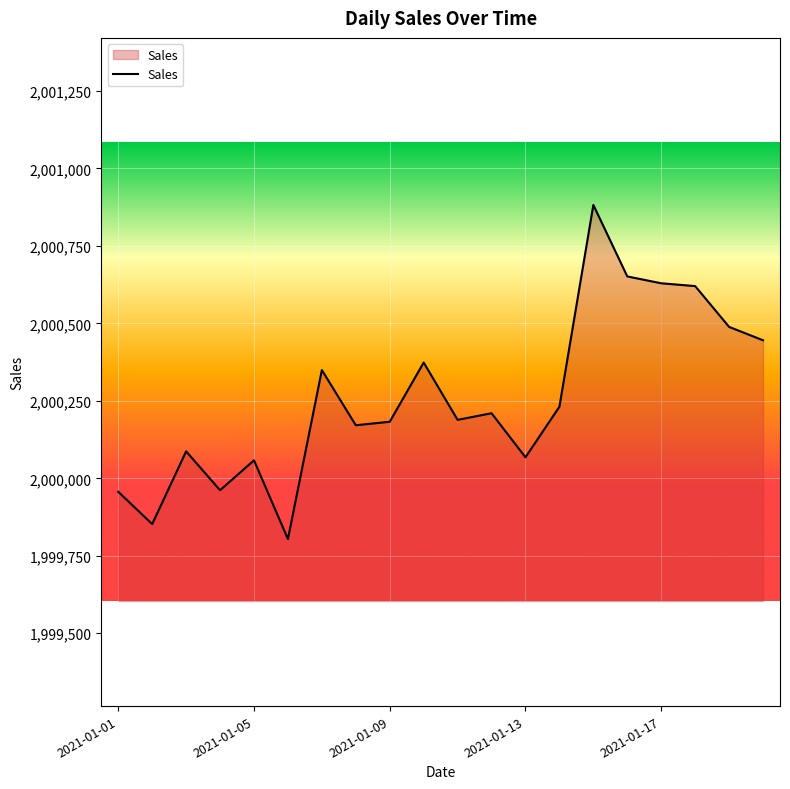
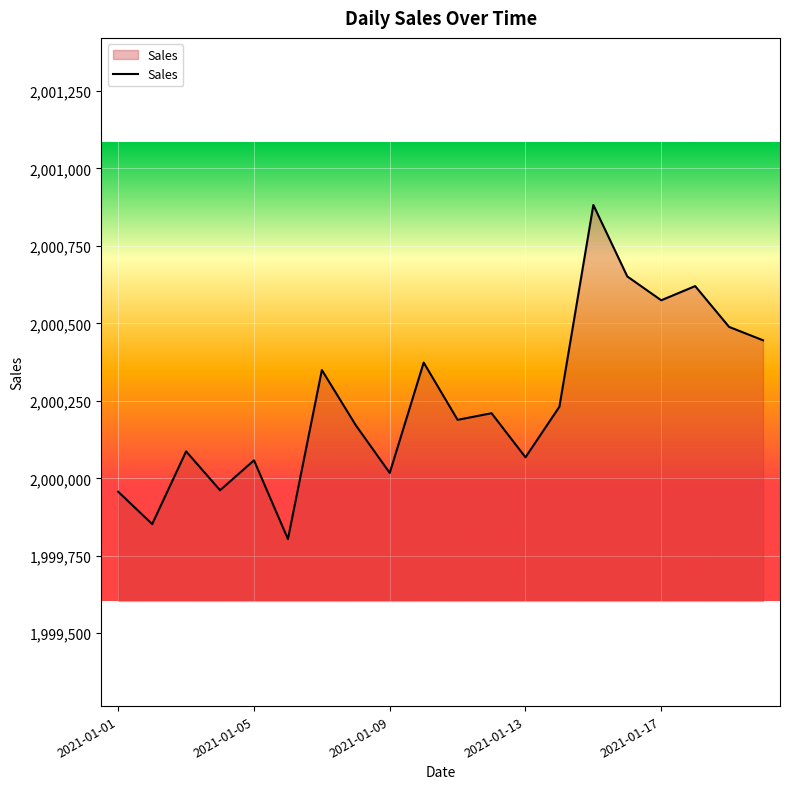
  {
    "2021-01-01": "1,999,960",
    "2021-01-05": "2,000,060",
-   "2021-01-09": "2,000,180",
+   "2021-01-09": "2,000,020",
    "2021-01-13": "2,000,070",
-   "2021-01-17": "2,000,630"
+   "2021-01-17": "2,000,570"
  }
